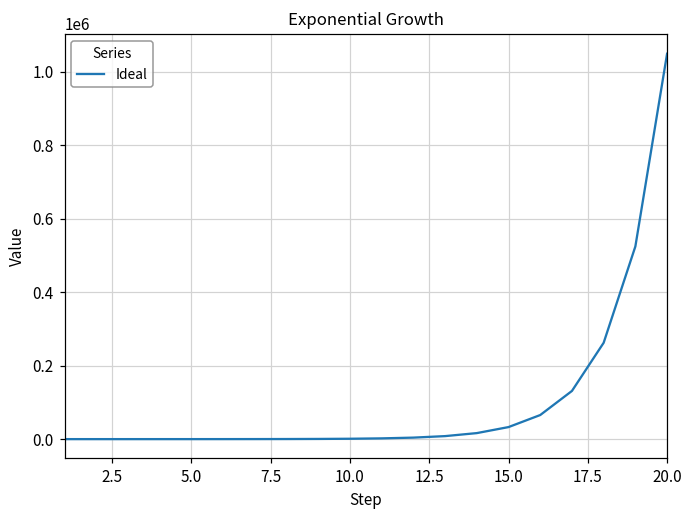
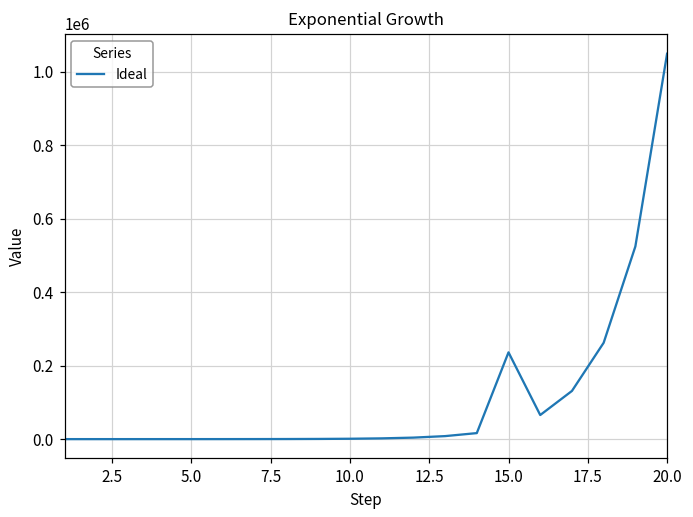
  {
    "5.0": 0,
    "10.0": 0,
-   "15.0": 30000,
+   "15.0": 240000,
    "20.0": 1050000
  }
